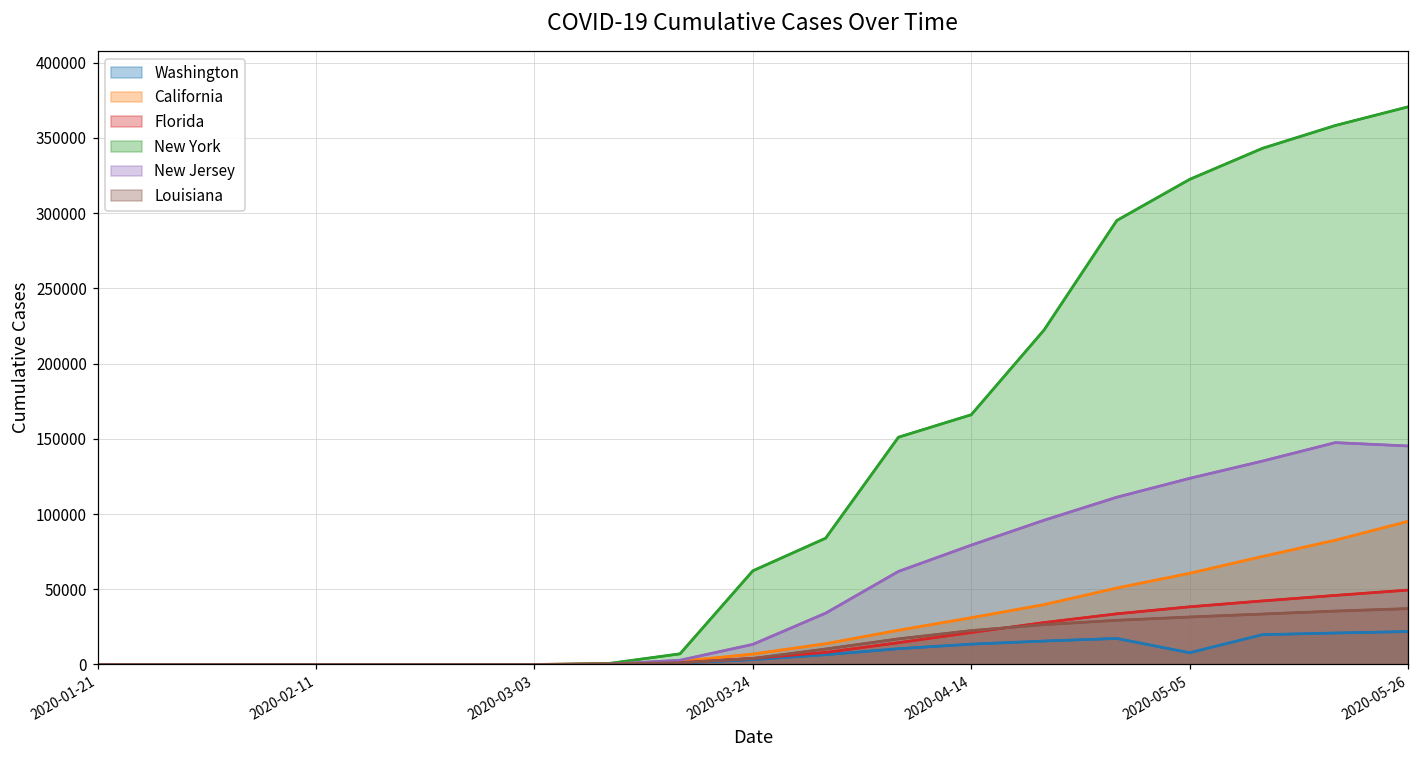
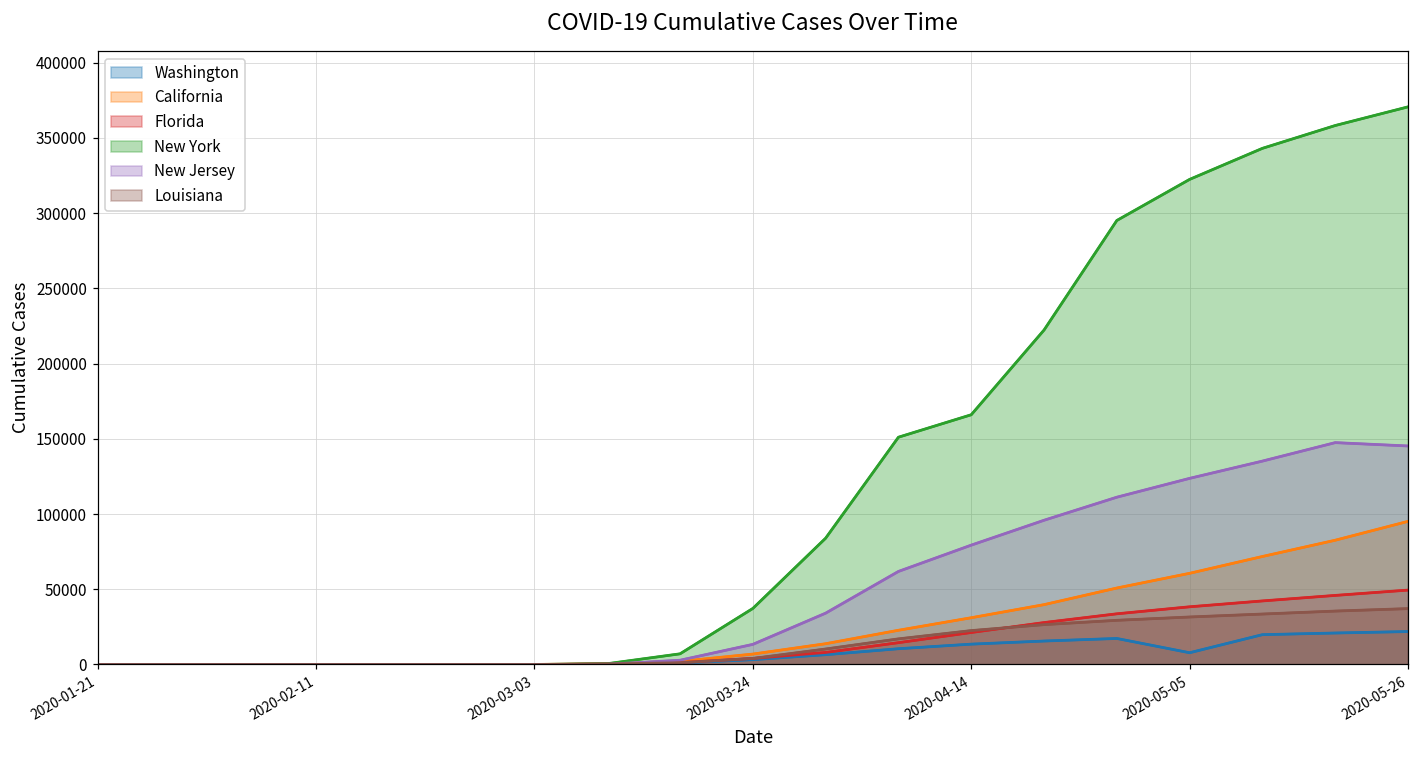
  {
    "Washington": {
      "2020-04-14": 14000,
      "2020-05-05": 8000,
      "2020-05-26": 22000
    },
    "New York": {
-     "2020-03-24": 62000,
+     "2020-03-24": 37000,
      "2020-04-14": 166000,
      "2020-05-05": 322000,
      "2020-05-26": 371000
    },
    "New Jersey": {
      "2020-03-24": 13000,
      "2020-04-14": 79000,
      "2020-05-05": 124000,
      "2020-05-26": 145000
    }
  }
